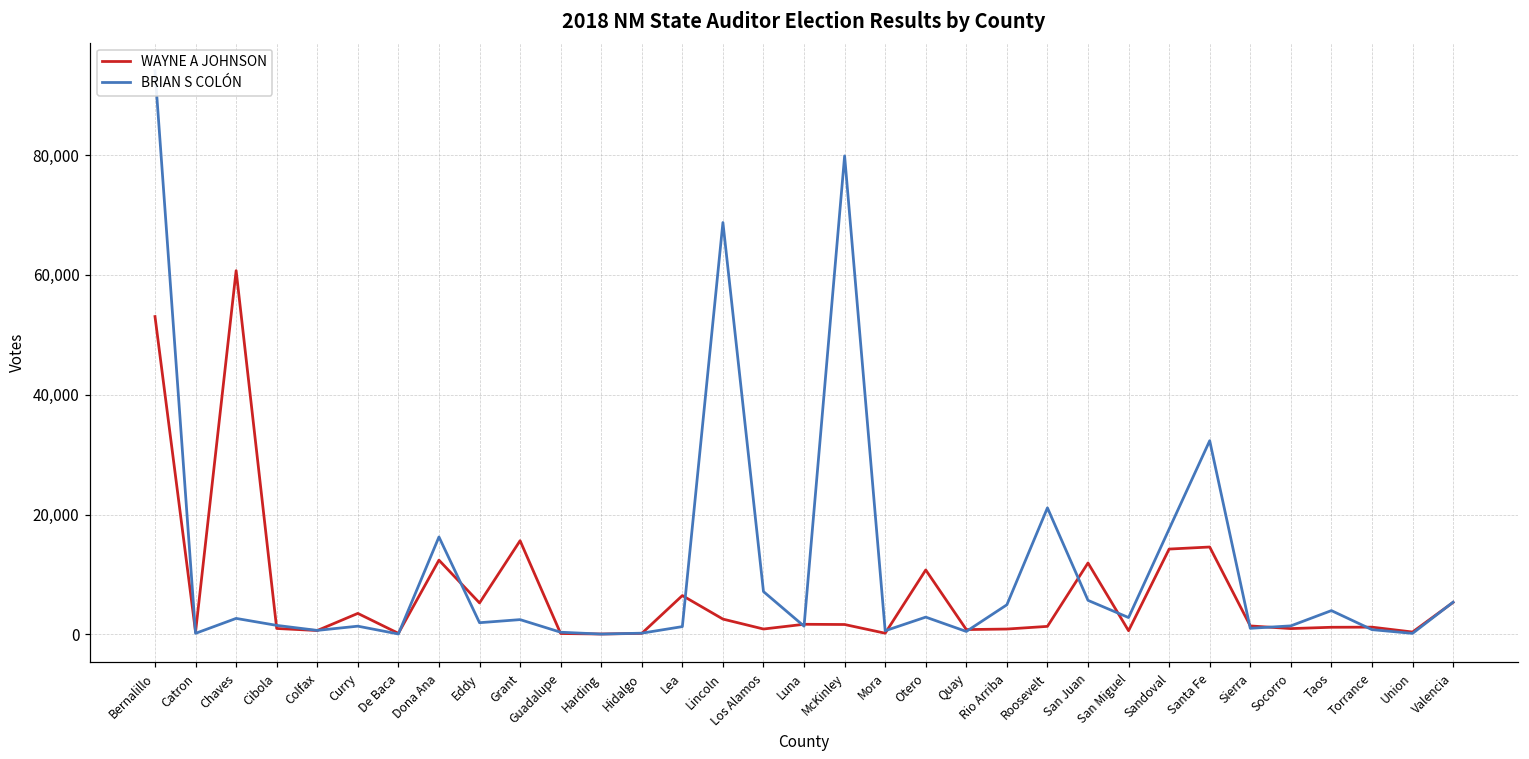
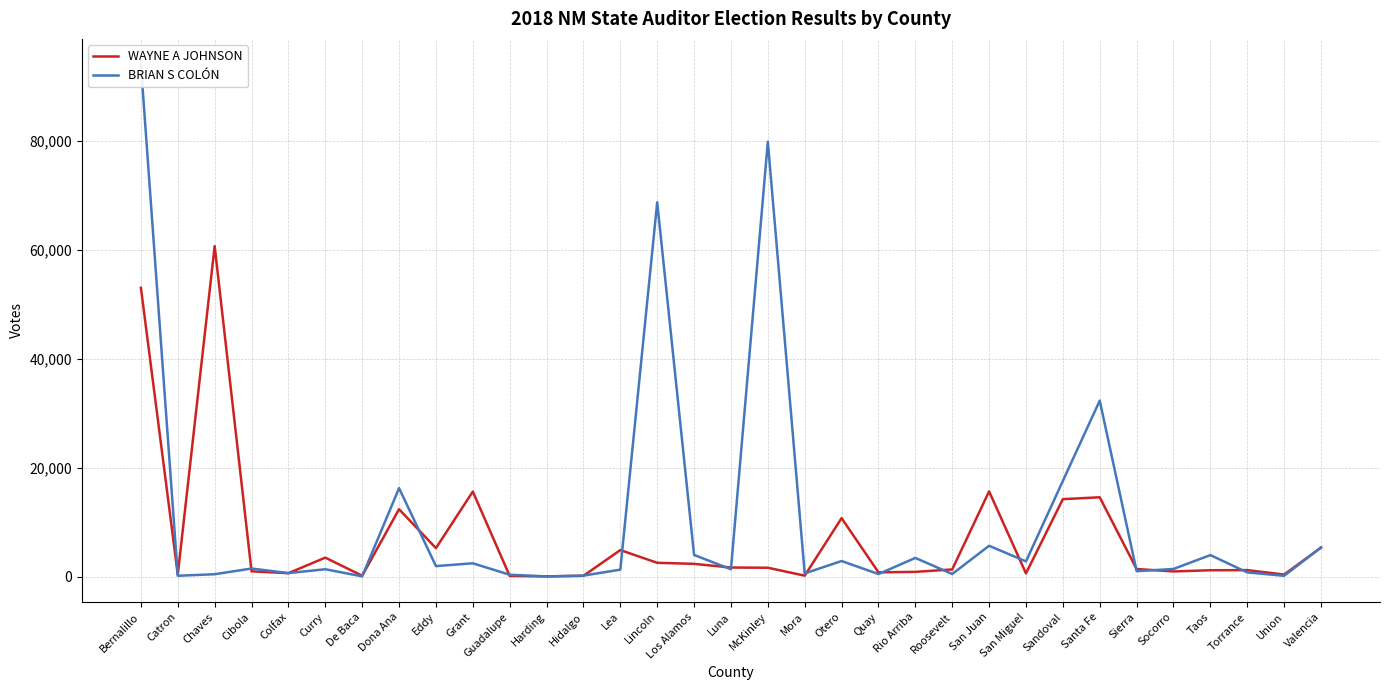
  {
    "WAYNE A JOHNSON": {
      "Bernalillo": "53,000",
      "Chaves": "61,000",
      "Cibola": "1,000",
      "Curry": "4,000",
      "Dona Ana": "12,000",
      "Eddy": "5,000",
      "Grant": "16,000",
-     "Lea": "6,000",
+     "Lea": "5,000",
      "Lincoln": "3,000",
-     "Los Alamos": "1,000",
+     "Los Alamos": "2,000",
      "McKinley": "2,000",
      "Otero": "11,000",
      "Rio Arriba": "1,000",
      "Roosevelt": "1,000",
-     "San Juan": "12,000",
+     "San Juan": "16,000",
      "San Miguel": "1,000",
      "Sandoval": "14,000",
      "Santa Fe": "15,000",
      "Taos": "1,000"
    },
    "BRIAN S COLÓN": {
-     "Chaves": "3,000",
+     "Chaves": "0",
      "Cibola": "2,000",
      "Curry": "1,000",
      "Dona Ana": "16,000",
      "Eddy": "2,000",
      "Grant": "2,000",
      "Lea": "1,000",
      "Lincoln": "69,000",
-     "Los Alamos": "7,000",
+     "Los Alamos": "4,000",
      "McKinley": "80,000",
      "Otero": "3,000",
-     "Rio Arriba": "5,000",
-     "Roosevelt": "21,000",
+     "Rio Arriba": "3,000",
+     "Roosevelt": "1,000",
      "San Juan": "6,000",
      "San Miguel": "3,000",
      "Sandoval": "18,000",
      "Santa Fe": "32,000",
      "Taos": "4,000"
    }
  }
